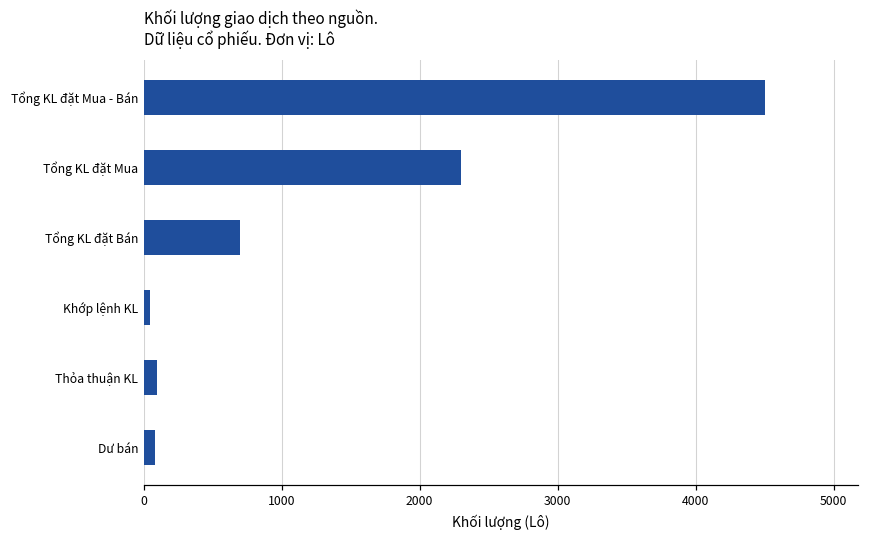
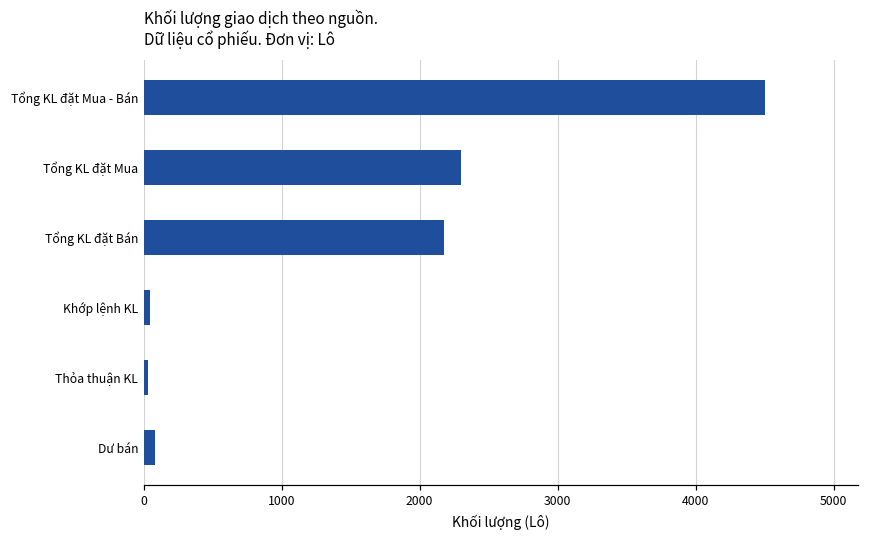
  {
    "Tổng KL đặt Mua - Bán": 4500,
    "Tổng KL đặt Mua": 2300,
-   "Tổng KL đặt Bán": 700,
+   "Tổng KL đặt Bán": 2180,
    "Khớp lệnh KL": 50,
-   "Thỏa thuận KL": 100,
+   "Thỏa thuận KL": 40,
    "Dư bán": 90
  }
